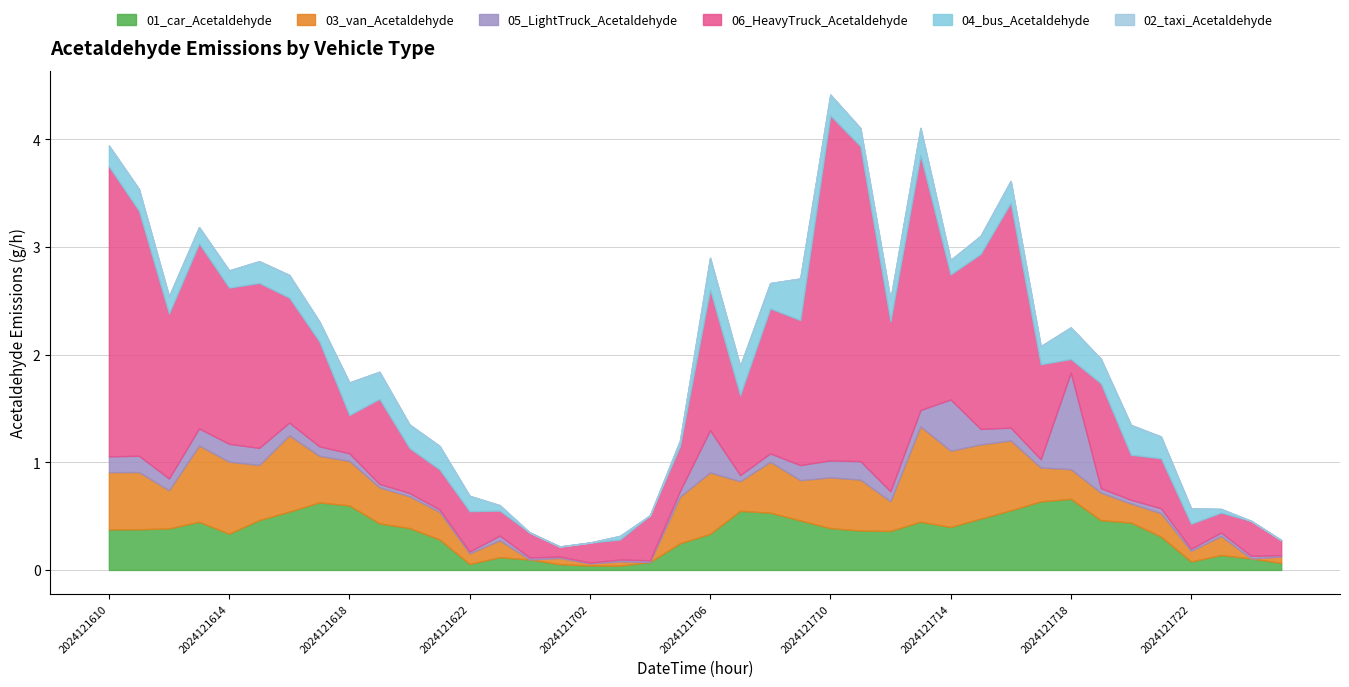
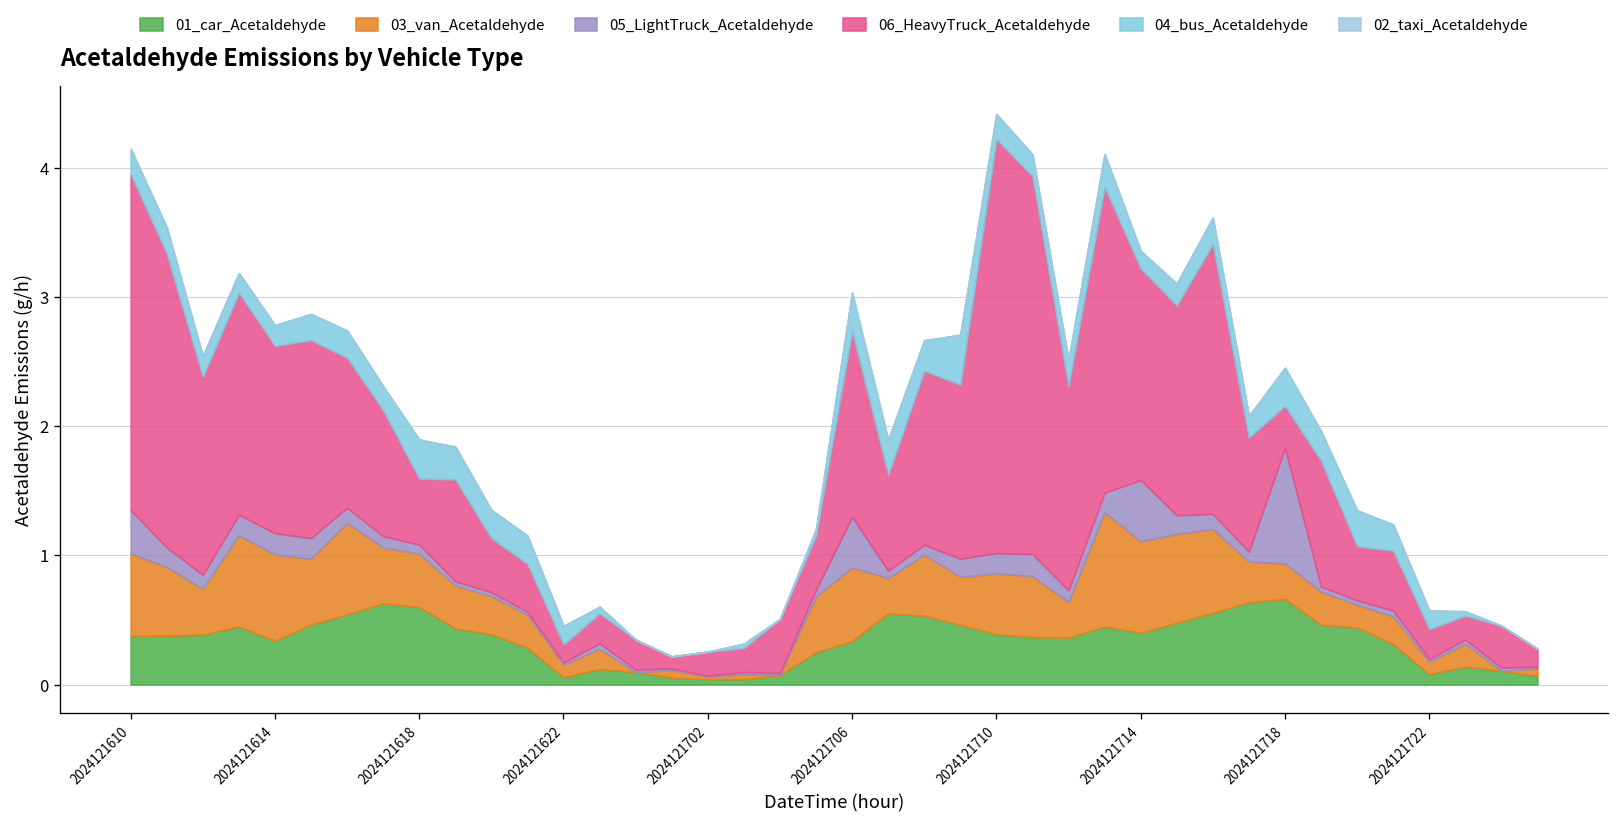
  {
    "01_car_Acetaldehyde": {
      "2024121610": 0.38,
      "2024121614": 0.34,
      "2024121618": 0.60,
      "2024121622": 0.06,
      "2024121706": 0.34,
      "2024121710": 0.39,
      "2024121714": 0.40,
      "2024121718": 0.66,
      "2024121722": 0.08
    },
    "03_van_Acetaldehyde": {
-     "2024121610": 0.53,
+     "2024121610": 0.64,
      "2024121614": 0.67,
      "2024121618": 0.41,
      "2024121706": 0.57,
      "2024121710": 0.47,
      "2024121714": 0.71,
      "2024121718": 0.28
    },
    "05_LightTruck_Acetaldehyde": {
-     "2024121610": 0.15,
+     "2024121610": 0.34,
      "2024121614": 0.17,
      "2024121618": 0.07,
      "2024121706": 0.39,
      "2024121710": 0.16,
      "2024121714": 0.48,
      "2024121718": 0.90
    },
    "06_HeavyTruck_Acetaldehyde": {
-     "2024121610": 2.69,
+     "2024121610": 2.60,
      "2024121614": 1.45,
-     "2024121618": 0.36,
-     "2024121622": 0.37,
-     "2024121706": 1.31,
+     "2024121618": 0.51,
+     "2024121622": 0.14,
+     "2024121706": 1.44,
      "2024121710": 3.20,
-     "2024121714": 1.16,
-     "2024121718": 0.13,
+     "2024121714": 1.64,
+     "2024121718": 0.33,
      "2024121722": 0.23
    }
  }
